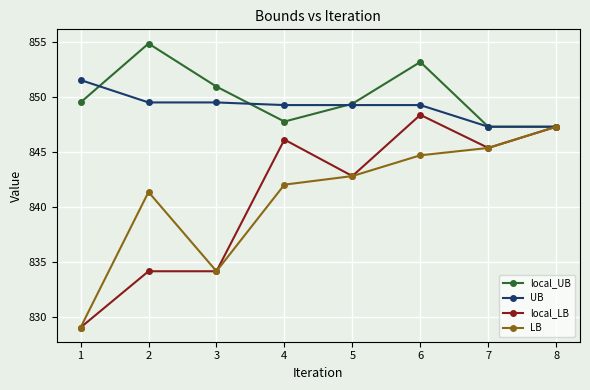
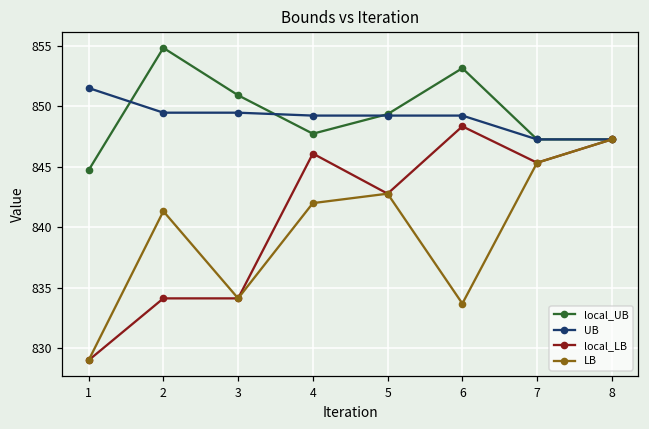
  {
    "local_UB": {
-     "1": 849.5,
+     "1": 844.7,
      "2": 854.8,
      "3": 850.9,
      "4": 847.7,
      "6": 853.2
    },
    "UB": {
      "1": 851.5,
      "2": 849.5,
      "3": 849.5,
      "4": 849.2,
      "6": 849.2
    },
    "local_LB": {
      "2": 834.1,
      "4": 846.1,
      "6": 848.4
    },
    "LB": {
      "2": 841.3,
      "4": 842.0,
-     "6": 844.7
+     "6": 833.7
    }
  }
